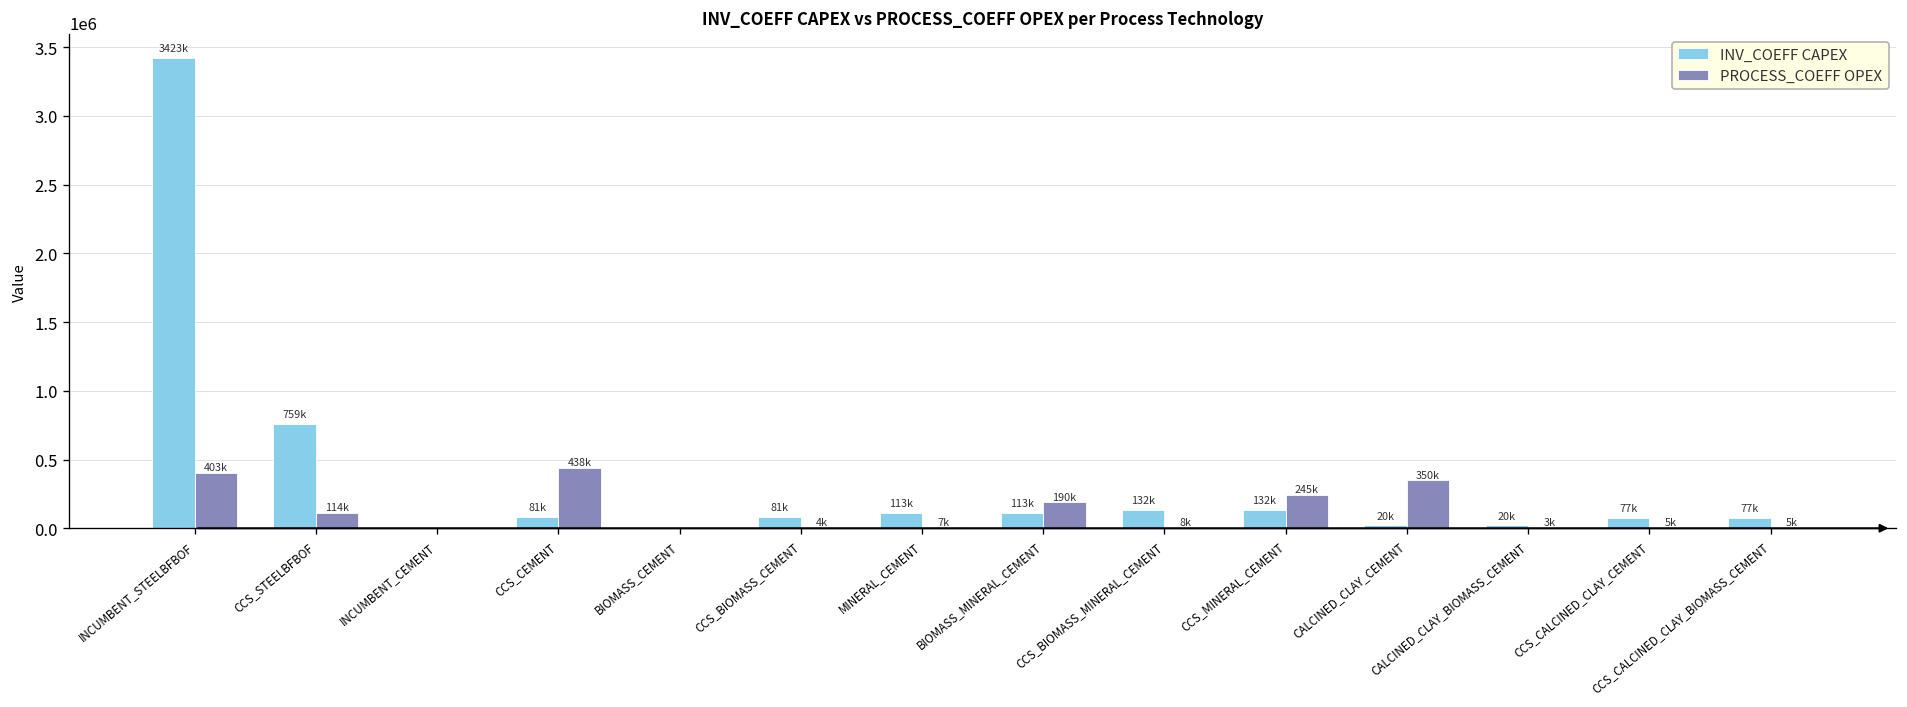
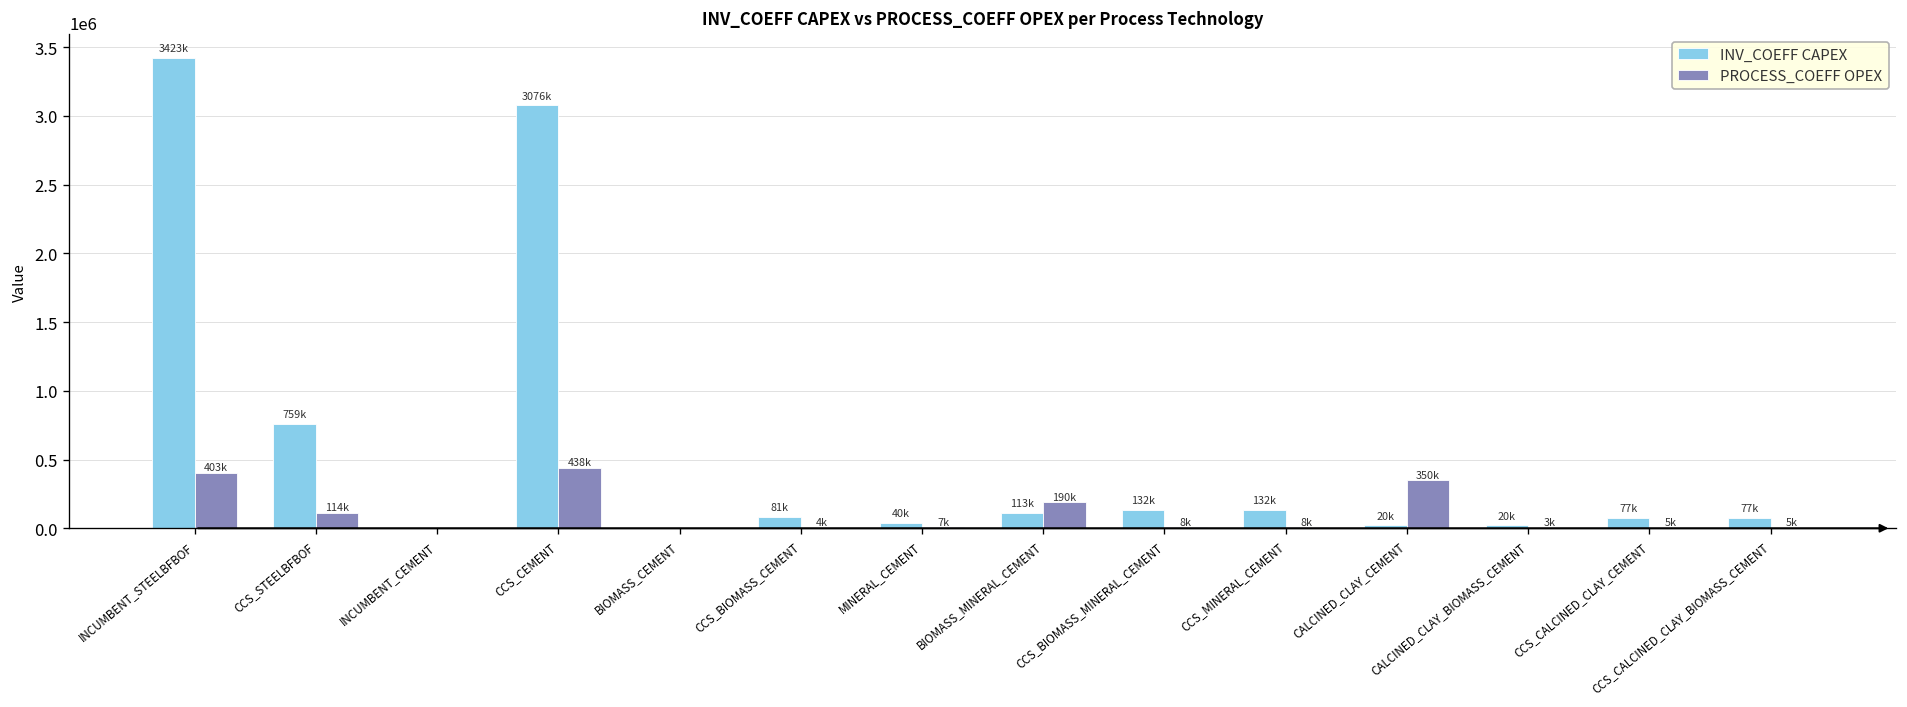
  {
    "INV_COEFF CAPEX": {
      "INCUMBENT_STEELBFBOF": "3423k",
      "CCS_STEELBFBOF": "759k",
-     "CCS_CEMENT": "81k",
+     "CCS_CEMENT": "3076k",
      "CCS_BIOMASS_CEMENT": "81k",
-     "MINERAL_CEMENT": "113k",
+     "MINERAL_CEMENT": "40k",
      "BIOMASS_MINERAL_CEMENT": "113k",
      "CCS_BIOMASS_MINERAL_CEMENT": "132k",
      "CCS_MINERAL_CEMENT": "132k",
      "CALCINED_CLAY_CEMENT": "20k",
      "CALCINED_CLAY_BIOMASS_CEMENT": "20k",
      "CCS_CALCINED_CLAY_CEMENT": "77k",
      "CCS_CALCINED_CLAY_BIOMASS_CEMENT": "77k"
    },
    "PROCESS_COEFF OPEX": {
      "INCUMBENT_STEELBFBOF": "403k",
      "CCS_STEELBFBOF": "114k",
      "CCS_CEMENT": "438k",
      "CCS_BIOMASS_CEMENT": "4k",
      "MINERAL_CEMENT": "7k",
      "BIOMASS_MINERAL_CEMENT": "190k",
      "CCS_BIOMASS_MINERAL_CEMENT": "8k",
-     "CCS_MINERAL_CEMENT": "245k",
+     "CCS_MINERAL_CEMENT": "8k",
      "CALCINED_CLAY_CEMENT": "350k",
      "CALCINED_CLAY_BIOMASS_CEMENT": "3k",
      "CCS_CALCINED_CLAY_CEMENT": "5k",
      "CCS_CALCINED_CLAY_BIOMASS_CEMENT": "5k"
    }
  }
